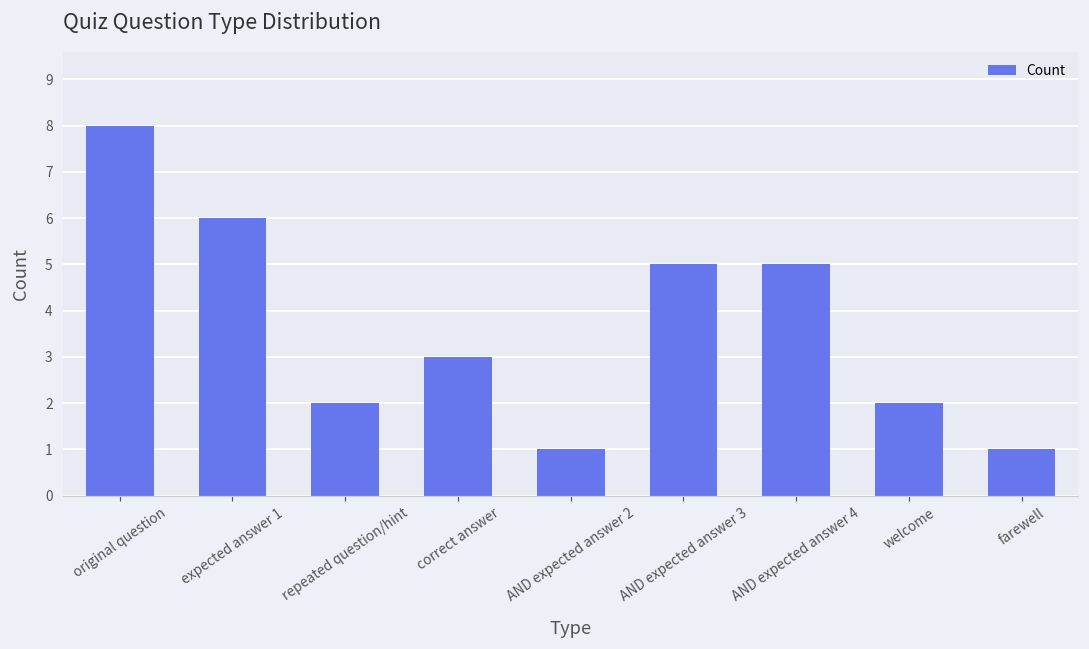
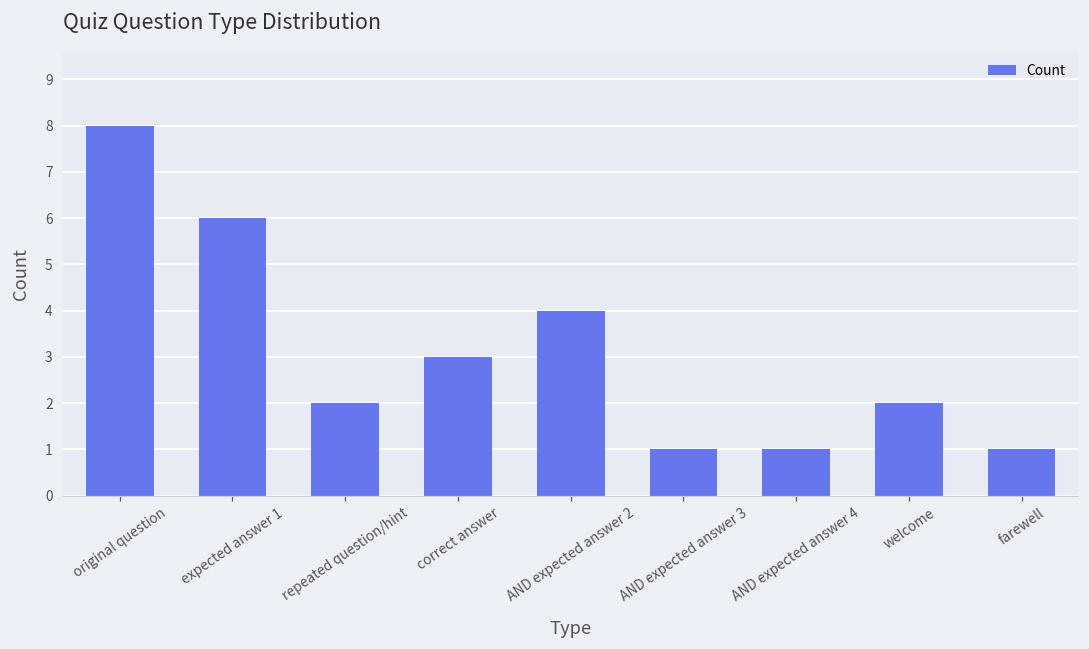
  {
    "original question": 8,
    "expected answer 1": 6,
    "repeated question/hint": 2,
    "correct answer": 3,
-   "AND expected answer 2": 1,
-   "AND expected answer 3": 5,
-   "AND expected answer 4": 5,
+   "AND expected answer 2": 4,
+   "AND expected answer 3": 1,
+   "AND expected answer 4": 1,
    "welcome": 2,
    "farewell": 1
  }
